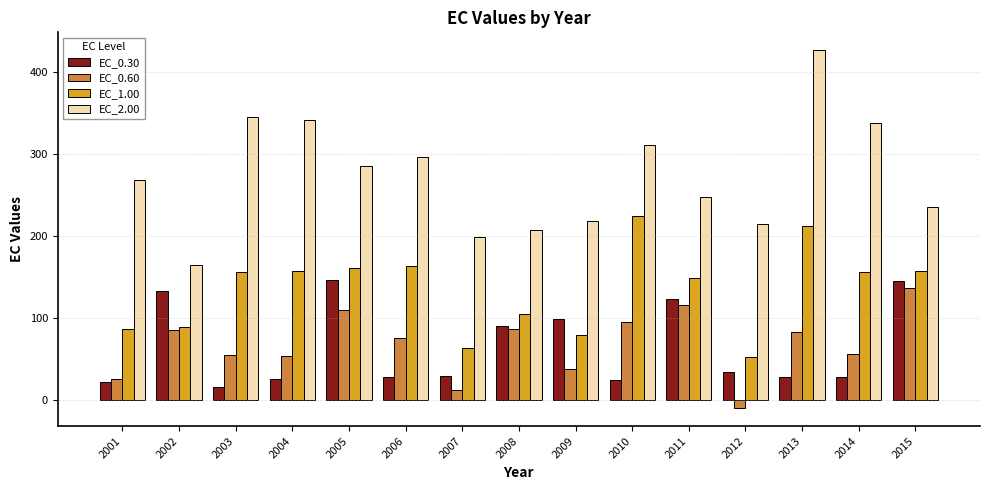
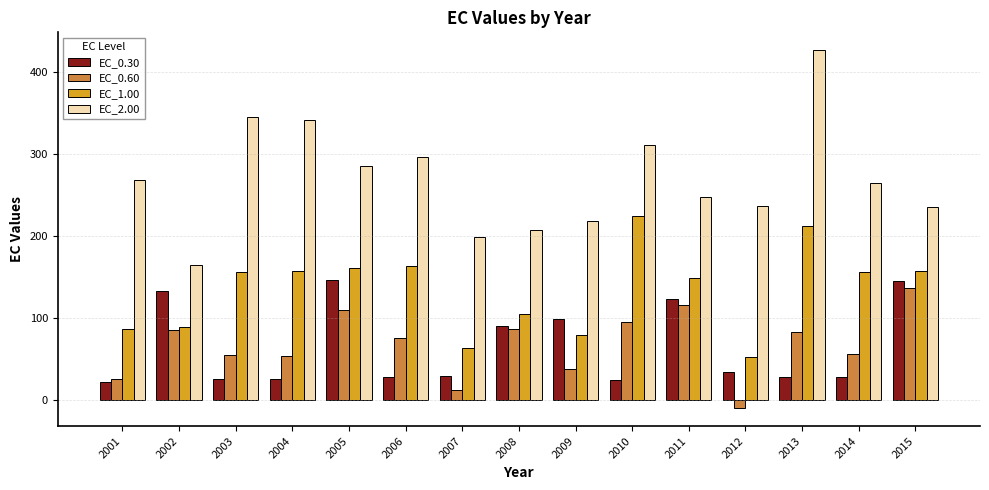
  {
    "EC_0.30": {
      "2001": 20,
      "2002": 130,
-     "2003": 10,
+     "2003": 20,
      "2004": 30,
      "2005": 150,
      "2006": 30,
      "2007": 30,
      "2008": 90,
      "2009": 100,
      "2010": 20,
      "2011": 120,
      "2012": 30,
      "2013": 30,
      "2014": 30,
      "2015": 150
    },
    "EC_2.00": {
      "2001": 270,
      "2002": 160,
      "2003": 340,
      "2004": 340,
      "2005": 280,
      "2006": 300,
      "2007": 200,
      "2008": 210,
      "2009": 220,
      "2010": 310,
      "2011": 250,
-     "2012": 210,
+     "2012": 240,
      "2013": 430,
-     "2014": 340,
+     "2014": 260,
      "2015": 230
    }
  }
